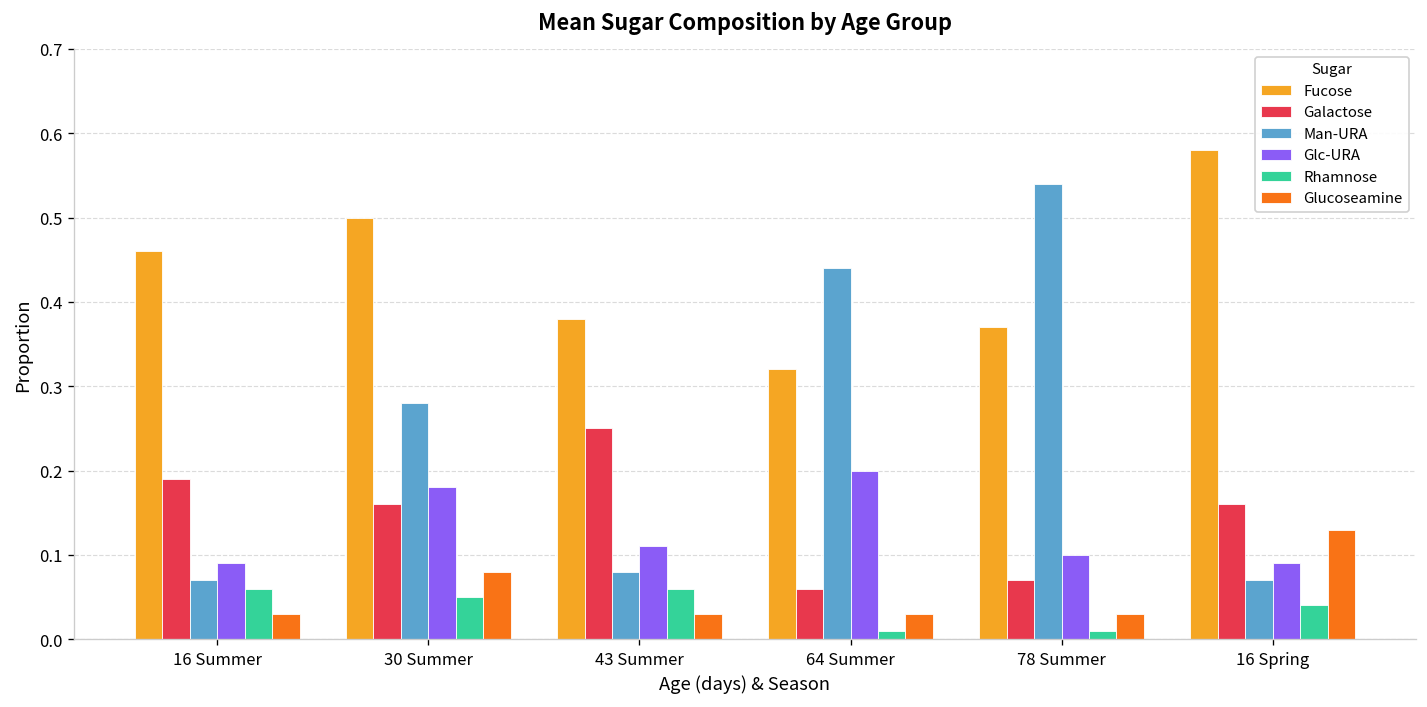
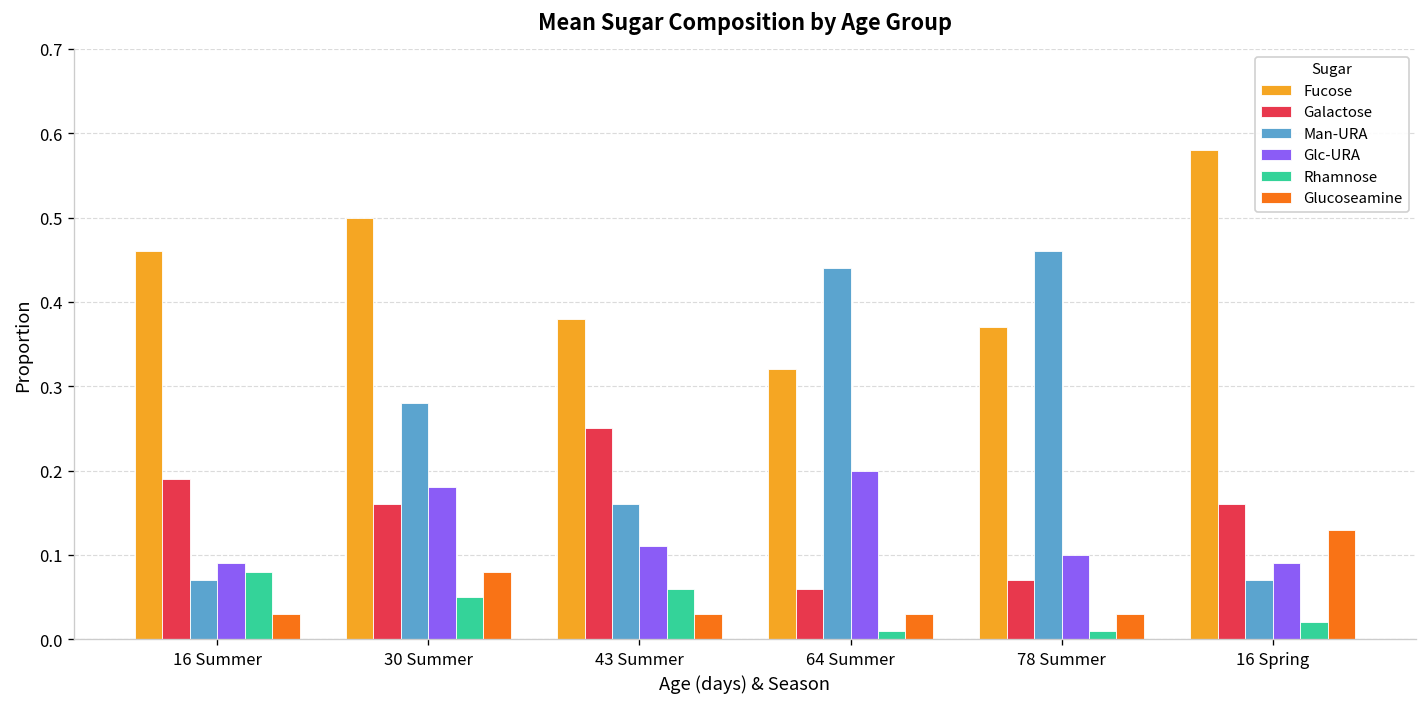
  {
    "Galactose": {
      "16 Summer": 0.19,
      "30 Summer": 0.16,
      "43 Summer": 0.25,
      "64 Summer": 0.06,
      "78 Summer": 0.07,
      "16 Spring": 0.16
    },
    "Man-URA": {
      "16 Summer": 0.07,
      "30 Summer": 0.28,
-     "43 Summer": 0.08,
+     "43 Summer": 0.16,
      "64 Summer": 0.44,
-     "78 Summer": 0.54,
+     "78 Summer": 0.46,
      "16 Spring": 0.07
    },
    "Glc-URA": {
      "16 Summer": 0.09,
      "30 Summer": 0.18,
      "43 Summer": 0.11,
      "64 Summer": 0.20,
      "78 Summer": 0.10,
      "16 Spring": 0.09
    },
    "Rhamnose": {
-     "16 Summer": 0.06,
+     "16 Summer": 0.08,
      "30 Summer": 0.05,
      "43 Summer": 0.06,
      "64 Summer": 0.01,
      "78 Summer": 0.01,
-     "16 Spring": 0.04
+     "16 Spring": 0.02
    }
  }
